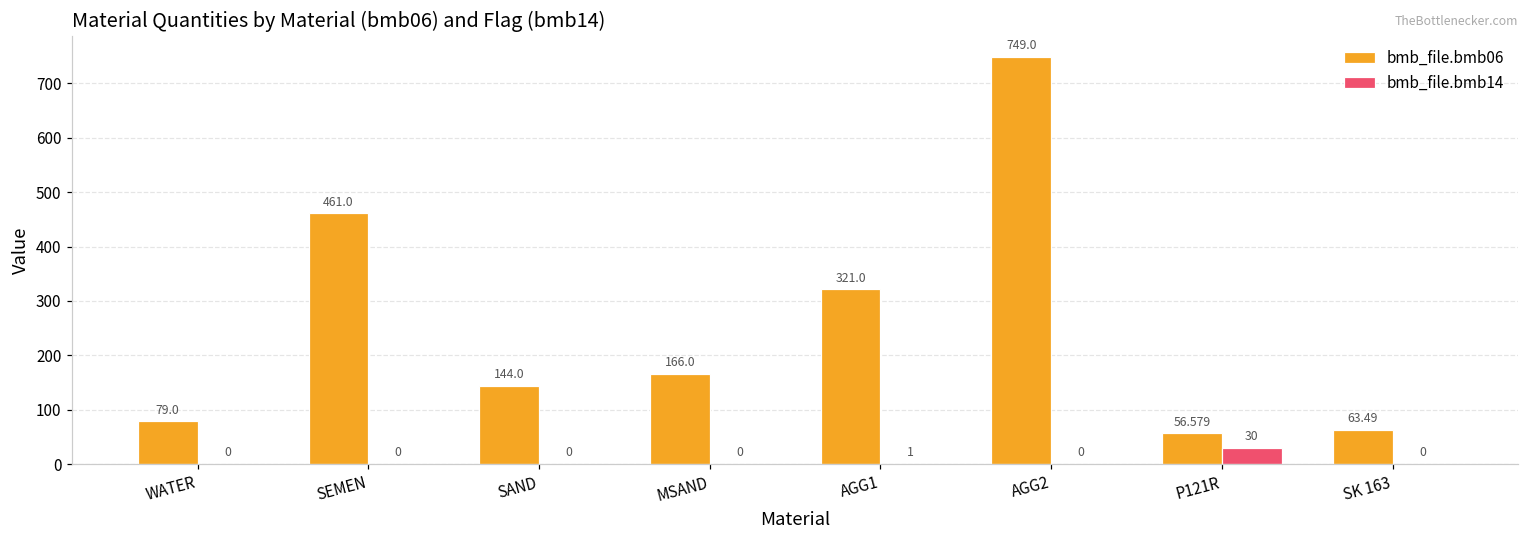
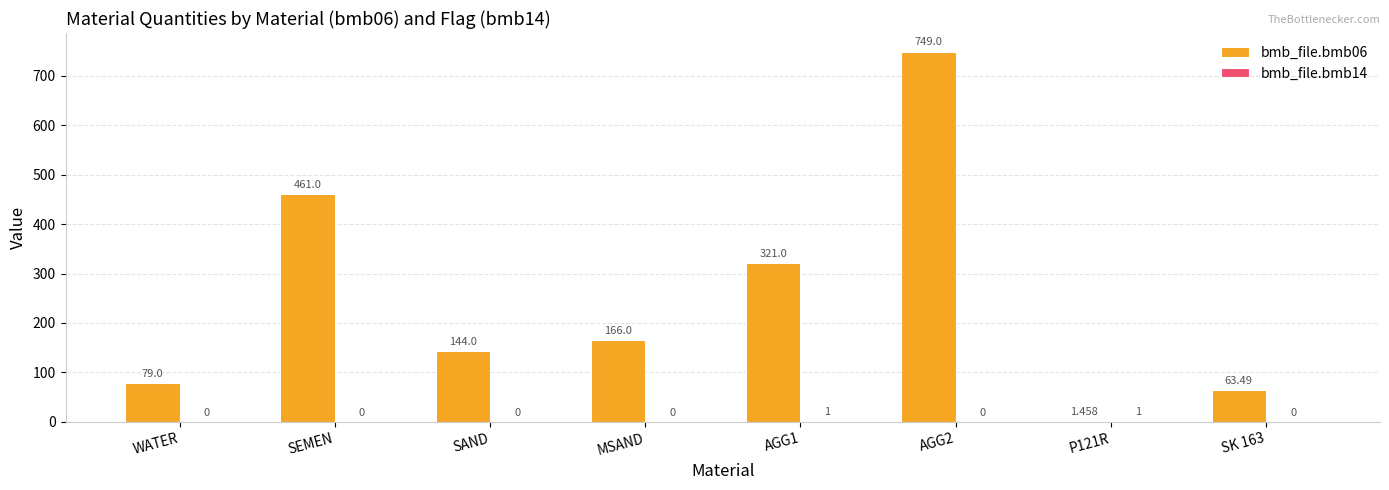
  {
    "bmb_file.bmb06": {
      "WATER": 79.0,
      "SEMEN": 461.0,
      "SAND": 144.0,
      "MSAND": 166.0,
      "AGG1": 321.0,
      "AGG2": 749.0,
-     "P121R": 56.579,
+     "P121R": 1.458,
      "SK 163": 63.49
    },
    "bmb_file.bmb14": {
      "WATER": 0,
      "SEMEN": 0,
      "SAND": 0,
      "MSAND": 0,
      "AGG1": 1,
      "AGG2": 0,
-     "P121R": 30,
+     "P121R": 1,
      "SK 163": 0
    }
  }
